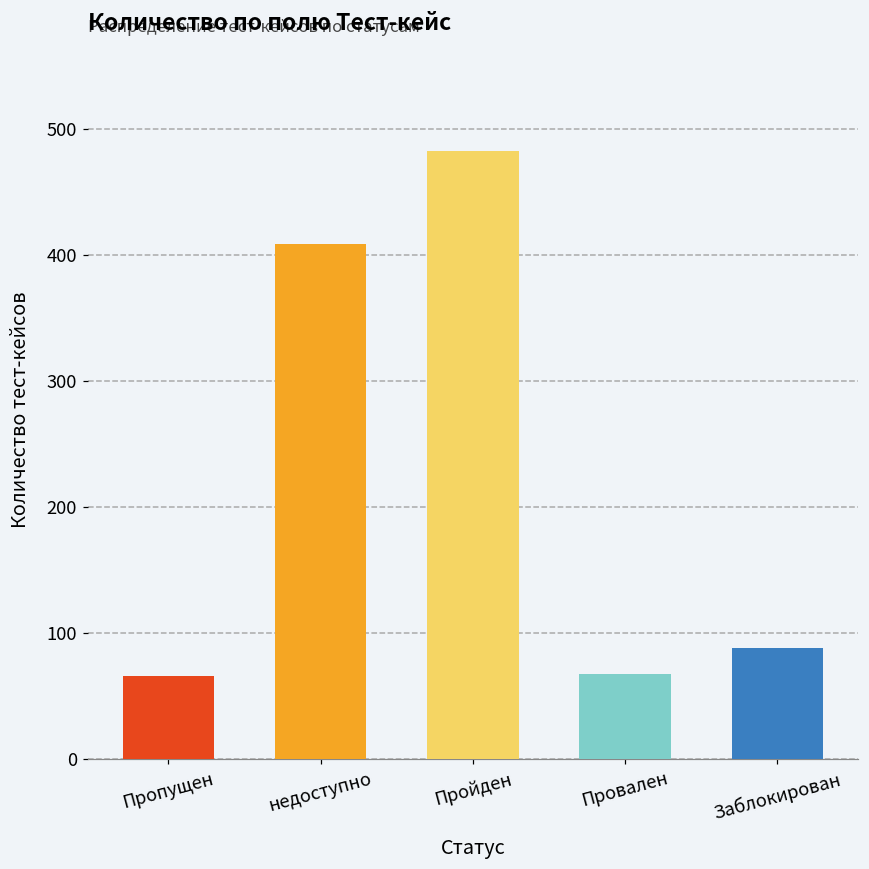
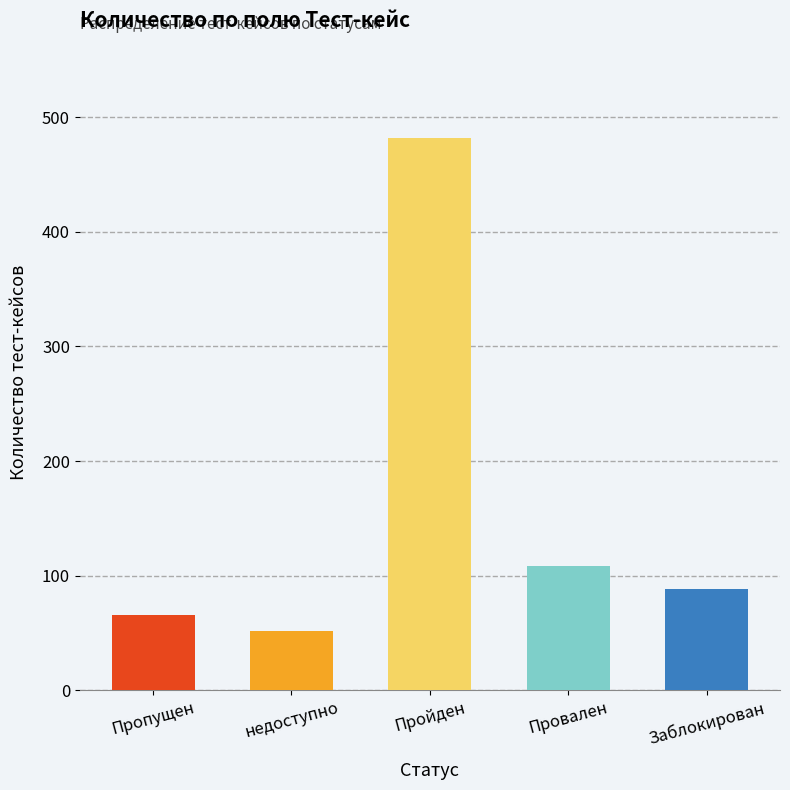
  {
    "Пропущен": 66,
-   "недоступно": 409,
+   "недоступно": 52,
    "Пройден": 482,
-   "Провален": 68,
+   "Провален": 108,
    "Заблокирован": 88
  }
